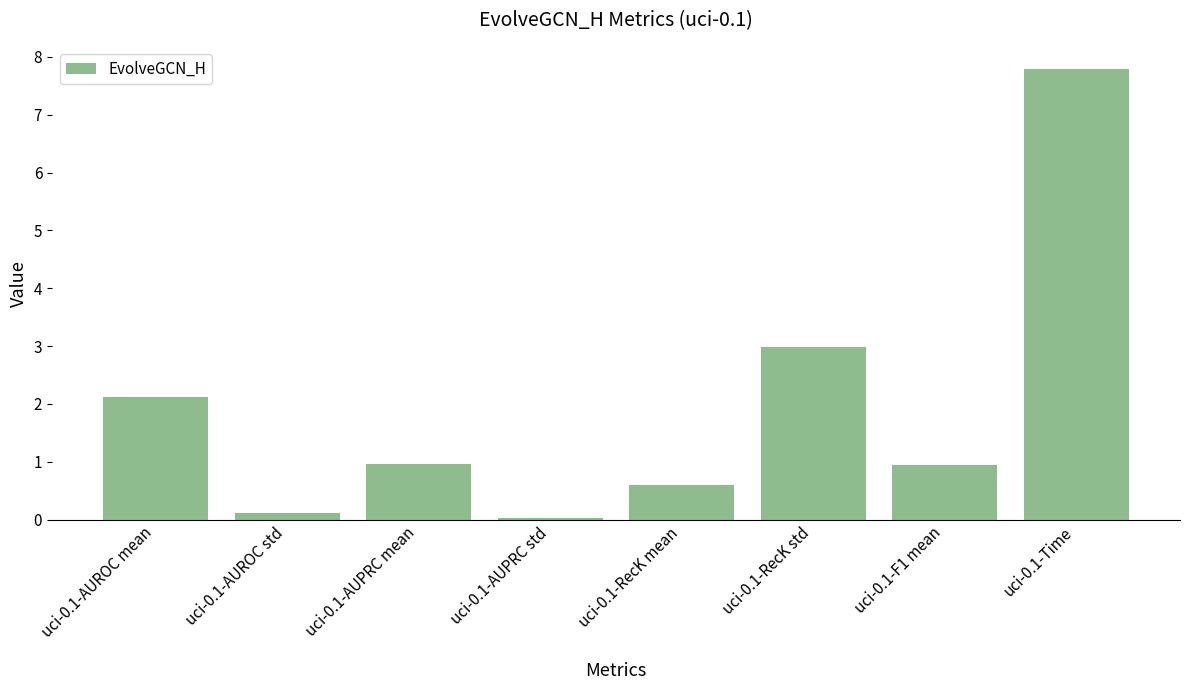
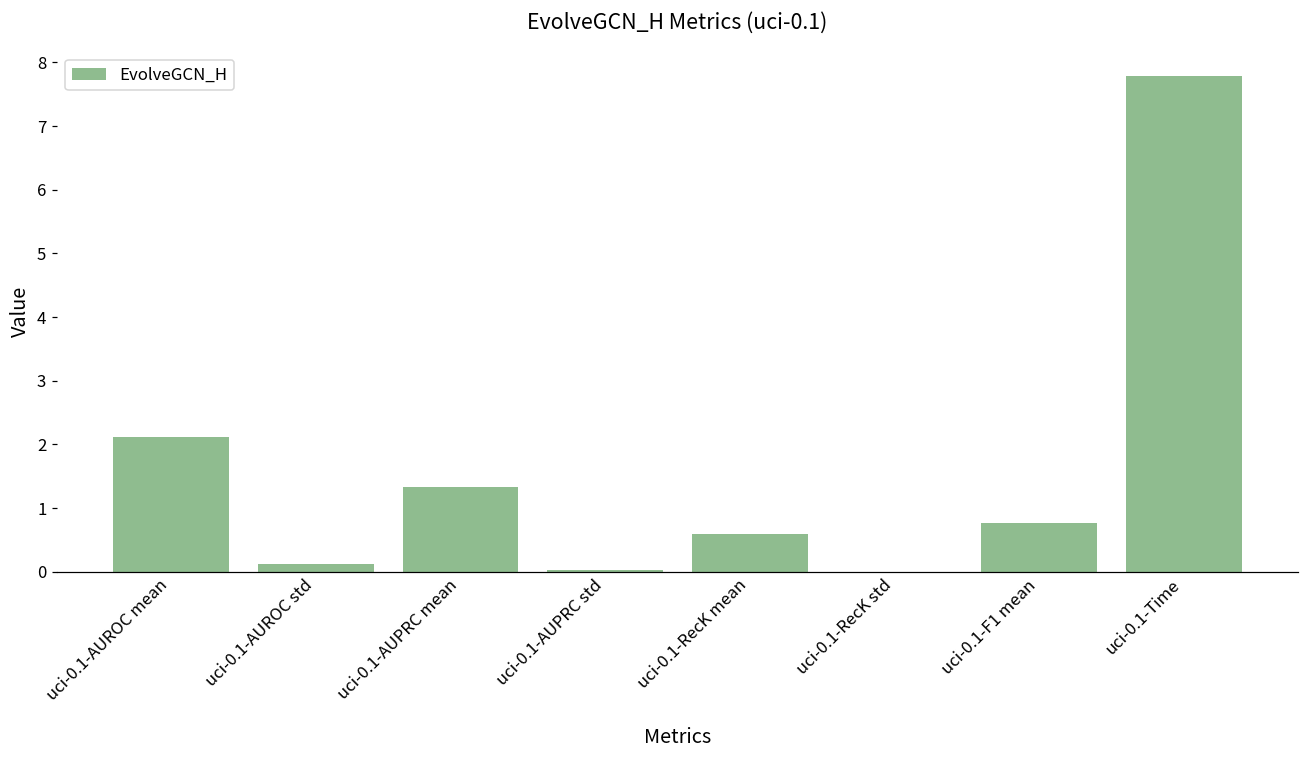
  {
    "uci-0.1-AUROC mean": 2.1,
    "uci-0.1-AUROC std": 0.1,
-   "uci-0.1-AUPRC mean": 1.0,
+   "uci-0.1-AUPRC mean": 1.3,
    "uci-0.1-RecK mean": 0.6,
-   "uci-0.1-RecK std": 3.0,
-   "uci-0.1-F1 mean": 1.0,
+   "uci-0.1-RecK std": 0.0,
+   "uci-0.1-F1 mean": 0.8,
    "uci-0.1-Time": 7.8
  }
